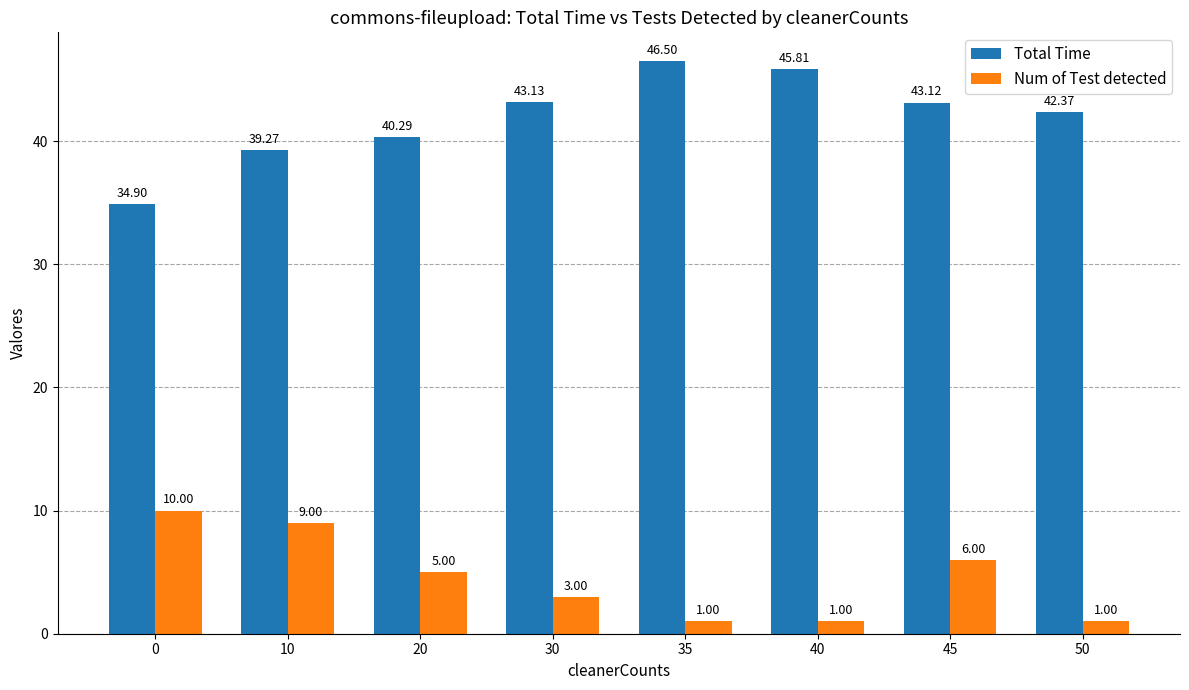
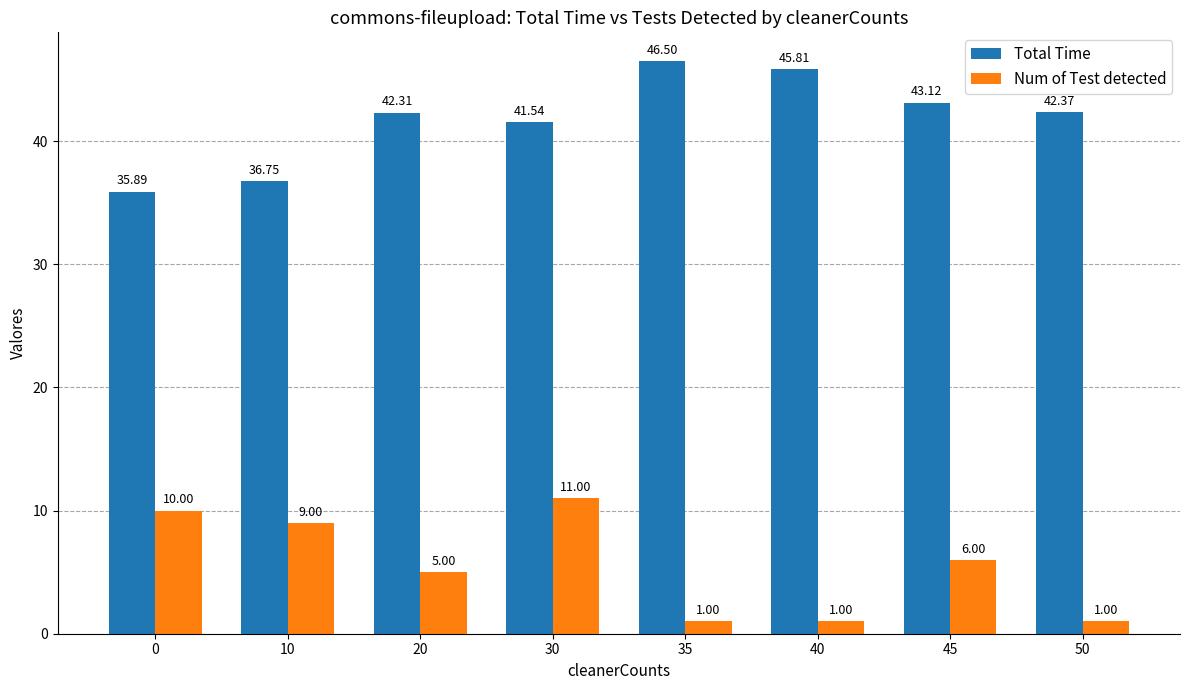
  {
    "Total Time": {
-     "0": 34.90,
-     "10": 39.27,
-     "20": 40.29,
-     "30": 43.13,
+     "0": 35.89,
+     "10": 36.75,
+     "20": 42.31,
+     "30": 41.54,
      "35": 46.50,
      "40": 45.81,
      "45": 43.12,
      "50": 42.37
    },
    "Num of Test detected": {
      "0": 10.00,
      "10": 9.00,
      "20": 5.00,
-     "30": 3.00,
+     "30": 11.00,
      "35": 1.00,
      "40": 1.00,
      "45": 6.00,
      "50": 1.00
    }
  }
